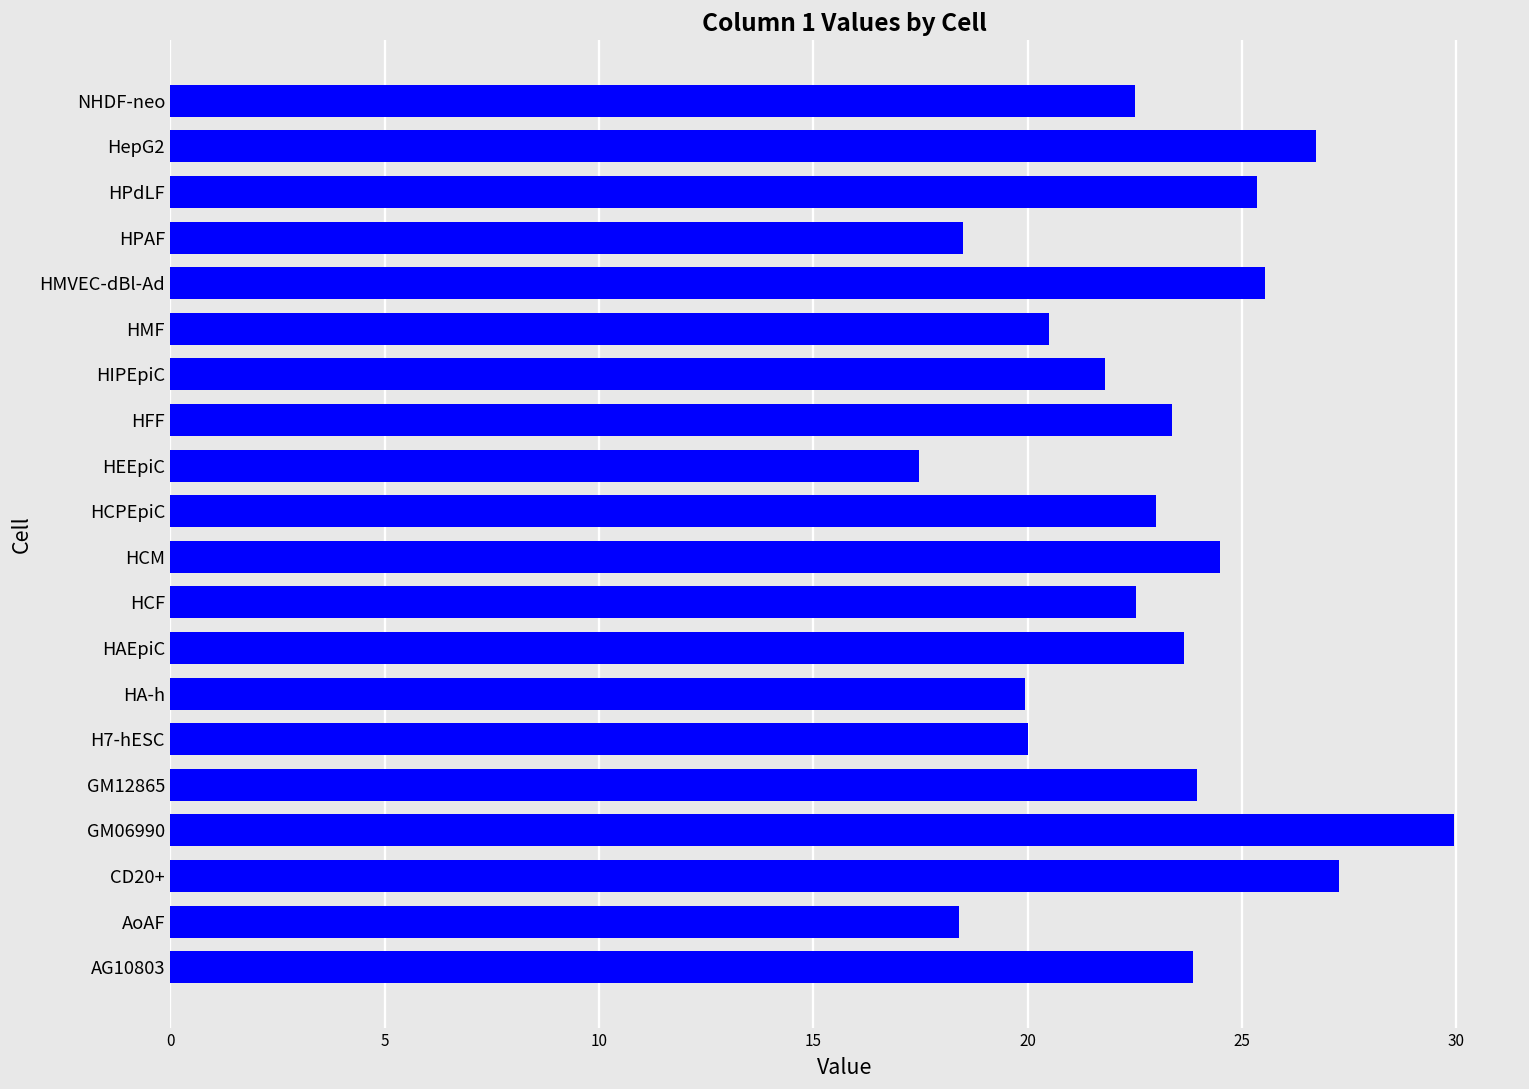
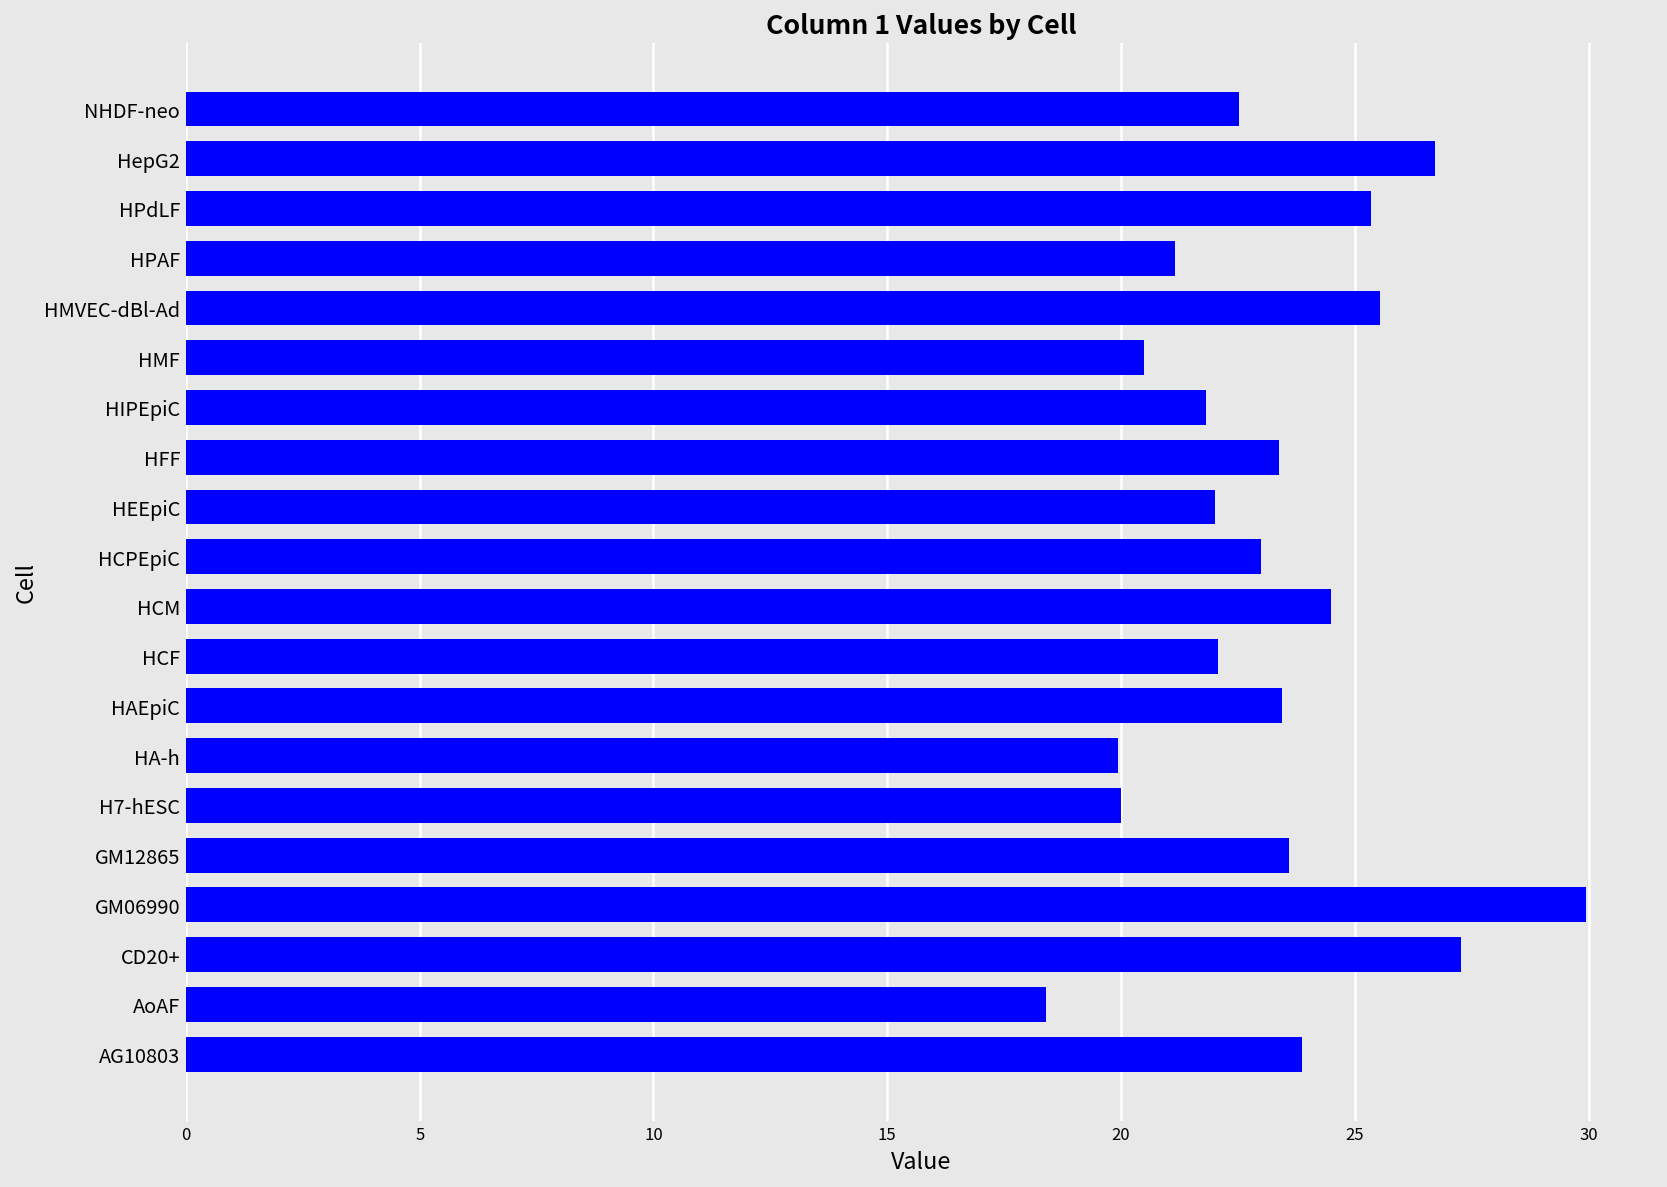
  {
    "NHDF-neo": 22.5,
    "HepG2": 26.7,
    "HPdLF": 25.3,
-   "HPAF": 18.5,
+   "HPAF": 21.2,
    "HMVEC-dBl-Ad": 25.5,
    "HMF": 20.5,
    "HIPEpiC": 21.8,
    "HFF": 23.4,
-   "HEEpiC": 17.5,
+   "HEEpiC": 22.0,
    "HCPEpiC": 23.0,
    "HCM": 24.5,
-   "HCF": 22.5,
-   "HAEpiC": 23.7,
+   "HCF": 22.1,
+   "HAEpiC": 23.4,
    "HA-h": 19.9,
    "H7-hESC": 20.0,
-   "GM12865": 23.9,
+   "GM12865": 23.6,
    "GM06990": 29.9,
    "CD20+": 27.3,
    "AoAF": 18.4,
    "AG10803": 23.9
  }
